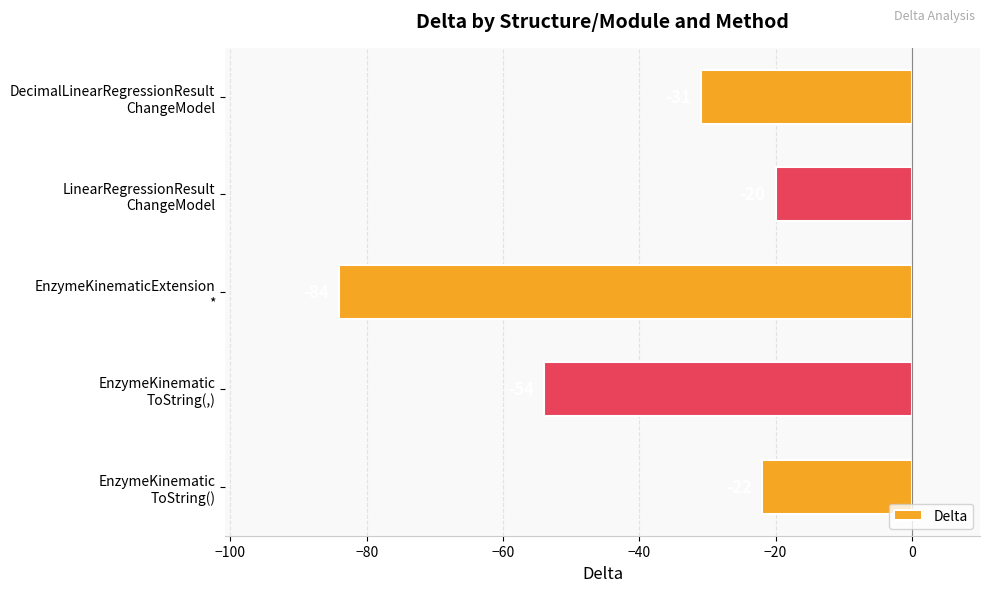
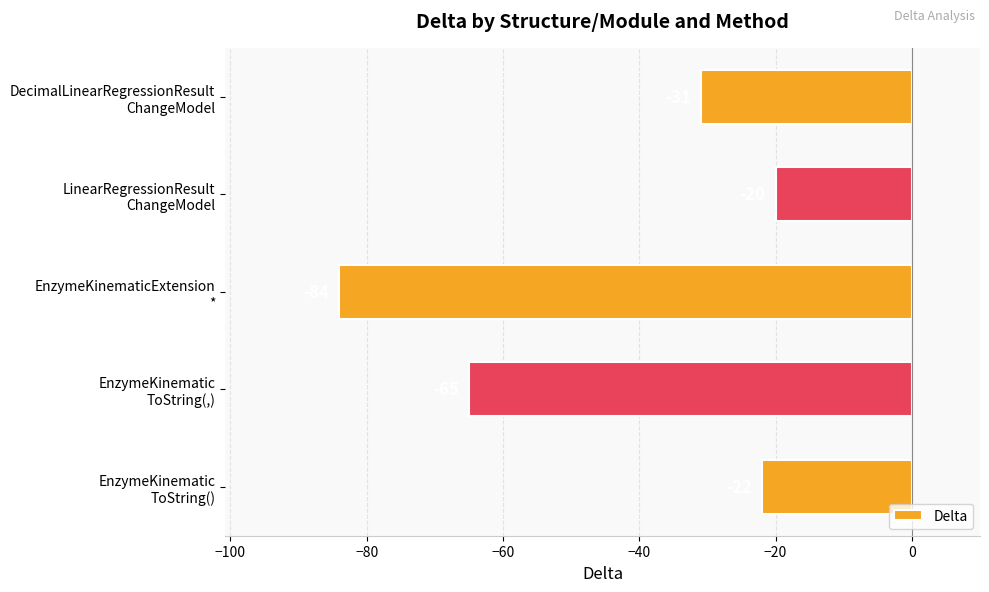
  {
    "DecimalLinearRegressionResult ChangeModel": -31,
    "LinearRegressionResult ChangeModel": -20,
    "EnzymeKinematicExtension *": -84,
-   "EnzymeKinematic ToString(,)": -54,
+   "EnzymeKinematic ToString(,)": -65,
    "EnzymeKinematic ToString()": -22
  }
